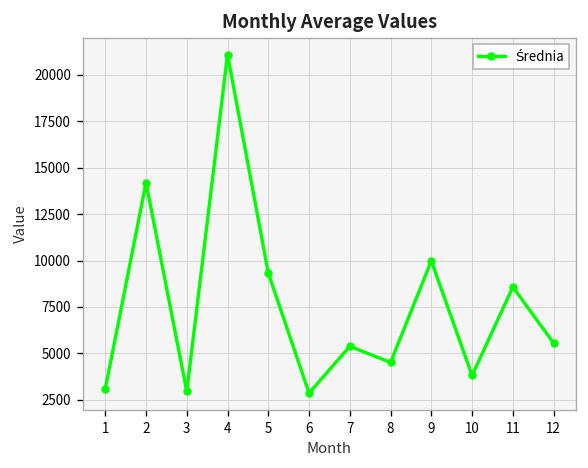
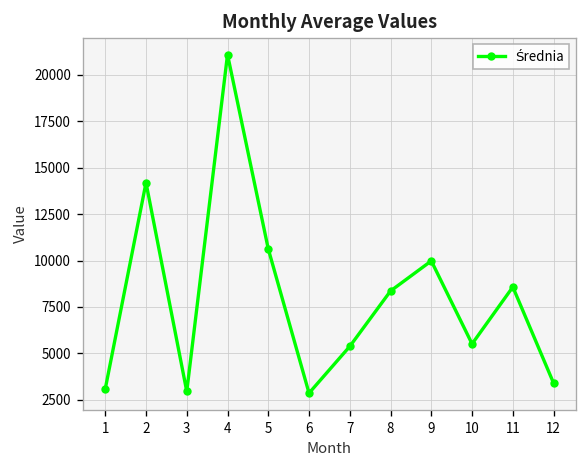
  {
    "1": 3100,
    "2": 14200,
    "3": 2900,
    "4": 21100,
-   "5": 9300,
+   "5": 10600,
    "6": 2900,
    "7": 5400,
-   "8": 4500,
+   "8": 8400,
    "9": 10000,
-   "10": 3800,
+   "10": 5500,
    "11": 8600,
-   "12": 5600
+   "12": 3400
  }
